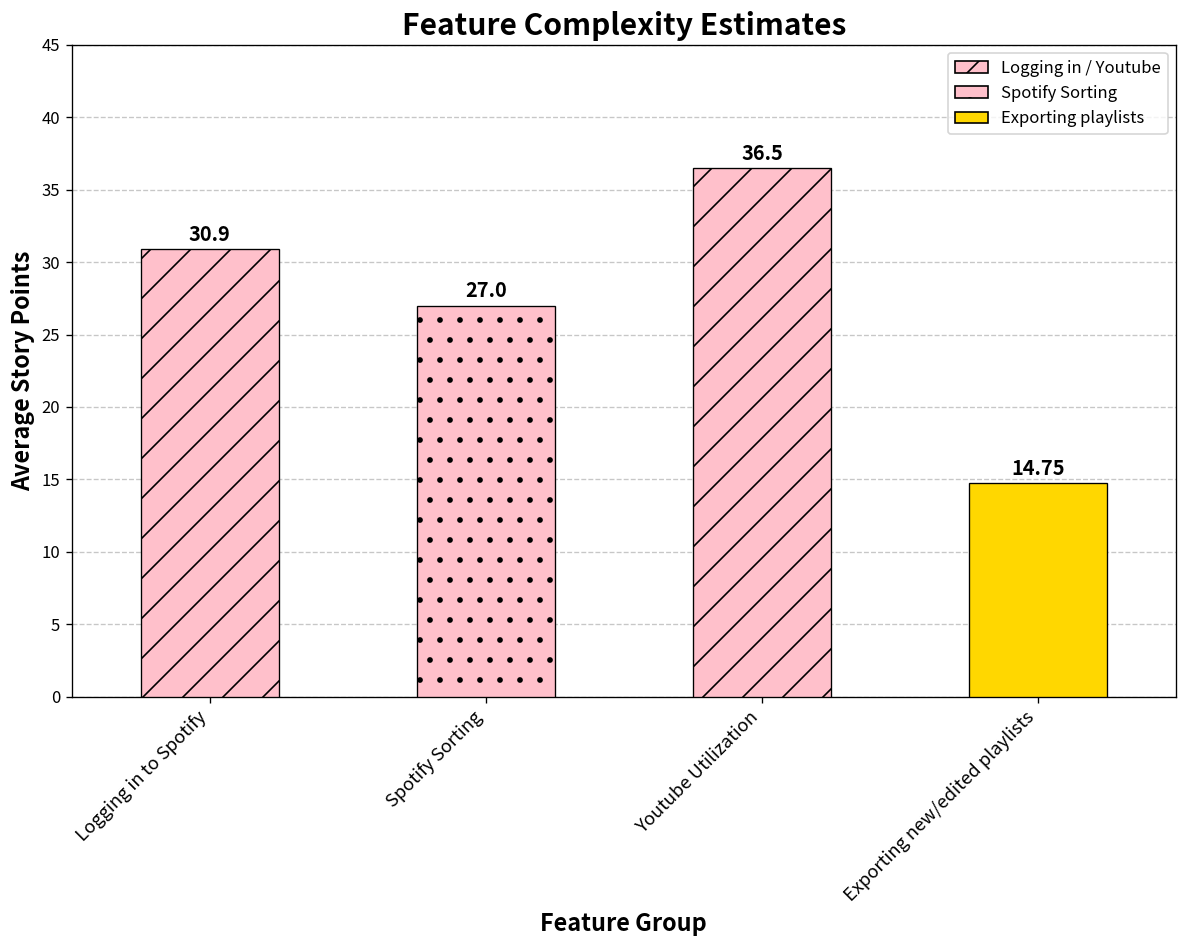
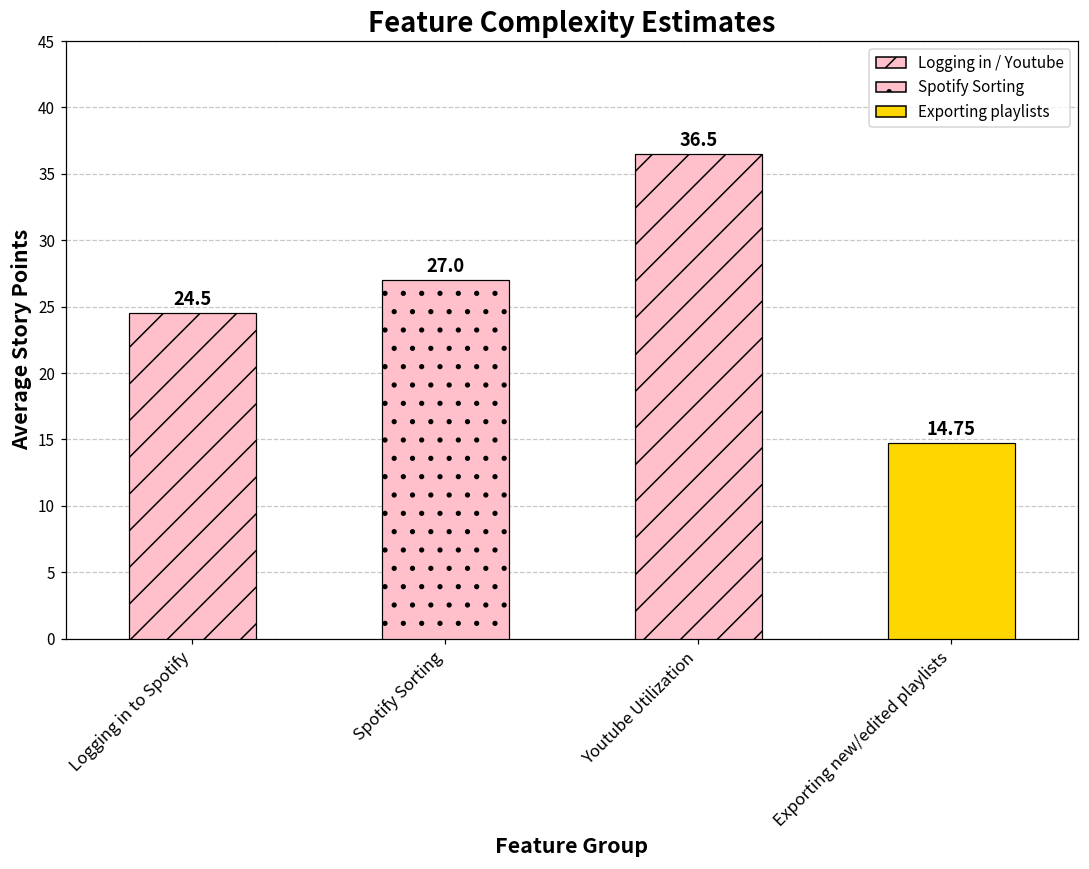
  {
-   "Logging in to Spotify": 30.9,
+   "Logging in to Spotify": 24.5,
    "Spotify Sorting": 27.0,
    "Youtube Utilization": 36.5,
    "Exporting new/edited playlists": 14.75
  }
